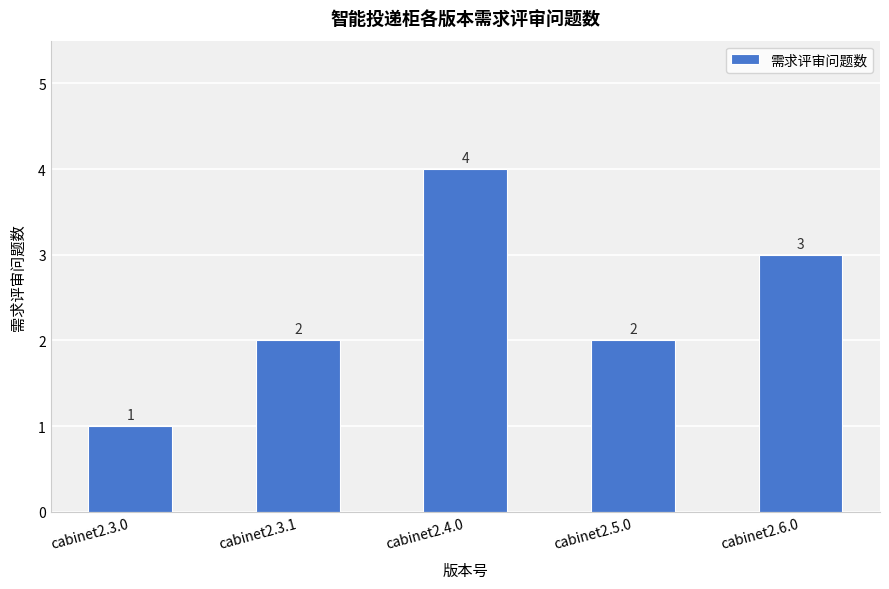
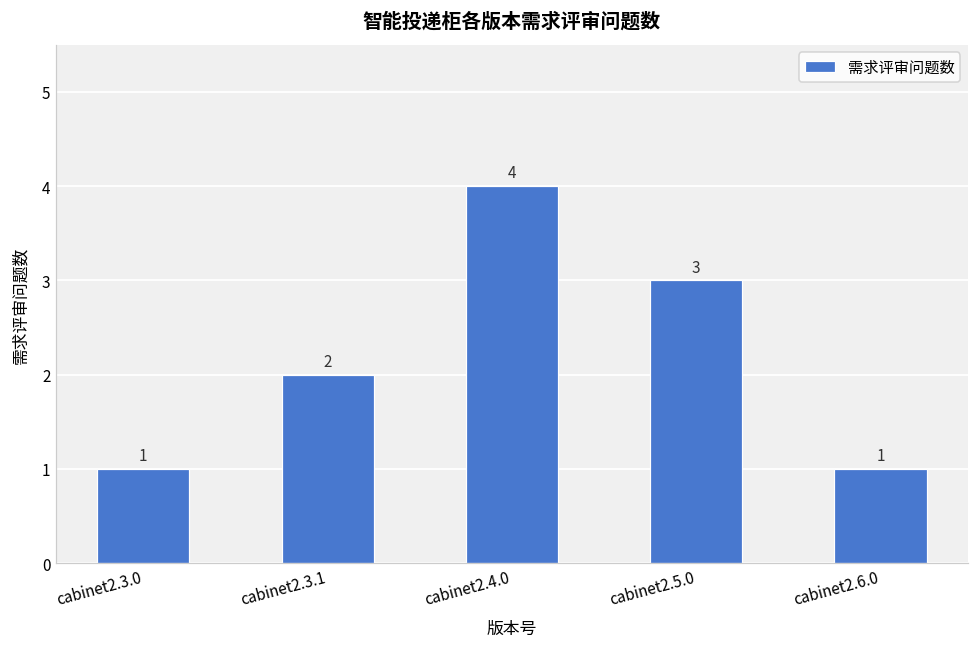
  {
    "cabinet2.3.0": 1,
    "cabinet2.3.1": 2,
    "cabinet2.4.0": 4,
-   "cabinet2.5.0": 2,
-   "cabinet2.6.0": 3
+   "cabinet2.5.0": 3,
+   "cabinet2.6.0": 1
  }
